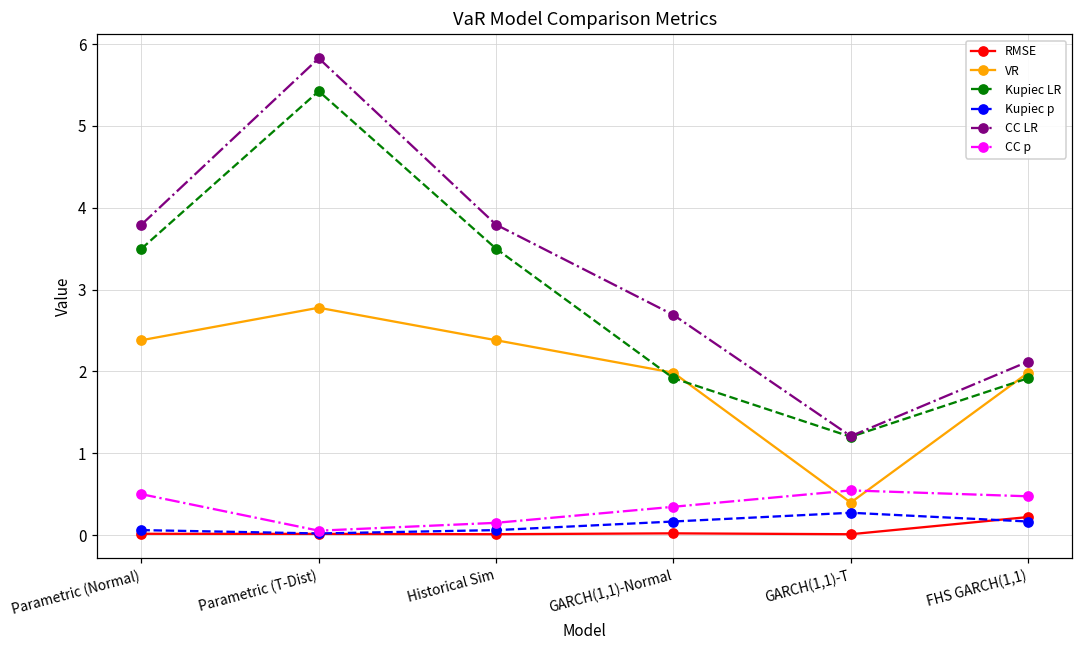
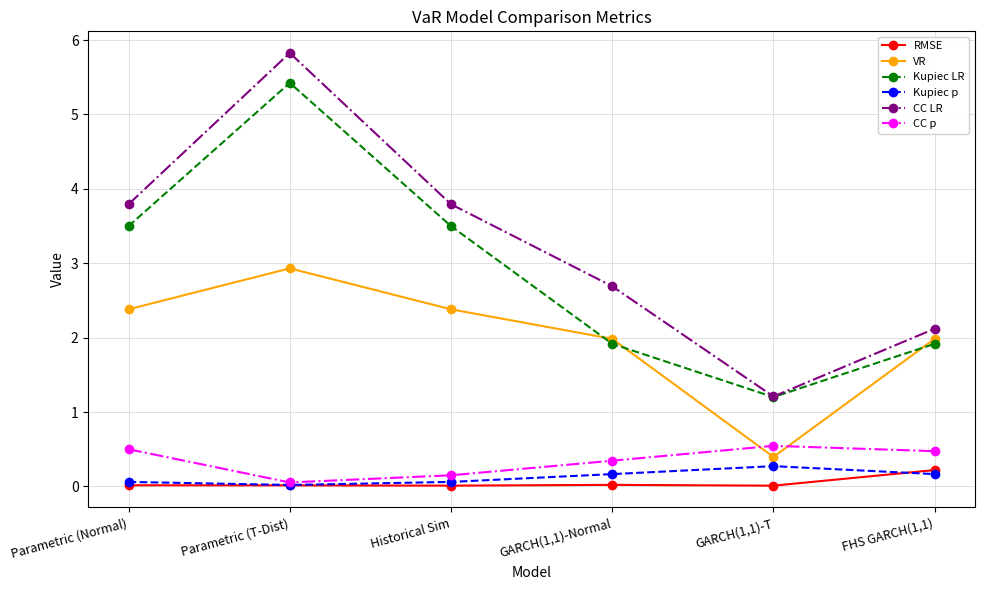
  {
    "RMSE": {
      "Parametric (Normal)": 0.0,
      "Historical Sim": 0.0,
      "GARCH(1,1)-Normal": 0.0,
      "GARCH(1,1)-T": 0.0,
      "FHS GARCH(1,1)": 0.2
    },
    "VR": {
      "Parametric (Normal)": 2.4,
-     "Parametric (T-Dist)": 2.8,
+     "Parametric (T-Dist)": 2.9,
      "Historical Sim": 2.4,
      "GARCH(1,1)-Normal": 2.0,
      "GARCH(1,1)-T": 0.4,
      "FHS GARCH(1,1)": 2.0
    },
    "Kupiec LR": {
      "Parametric (Normal)": 3.5,
      "Parametric (T-Dist)": 5.4,
      "Historical Sim": 3.5,
      "GARCH(1,1)-Normal": 1.9,
      "FHS GARCH(1,1)": 1.9
    },
    "Kupiec p": {
      "Parametric (Normal)": 0.1,
      "Historical Sim": 0.1,
      "GARCH(1,1)-Normal": 0.2,
      "GARCH(1,1)-T": 0.3,
      "FHS GARCH(1,1)": 0.2
    },
    "CC LR": {
      "Parametric (Normal)": 3.8,
      "Parametric (T-Dist)": 5.8,
      "Historical Sim": 3.8,
      "GARCH(1,1)-Normal": 2.7,
      "FHS GARCH(1,1)": 2.1
    },
    "CC p": {
      "Parametric (Normal)": 0.5,
      "Parametric (T-Dist)": 0.1,
      "Historical Sim": 0.2,
      "GARCH(1,1)-Normal": 0.3,
      "GARCH(1,1)-T": 0.5,
      "FHS GARCH(1,1)": 0.5
    }
  }
